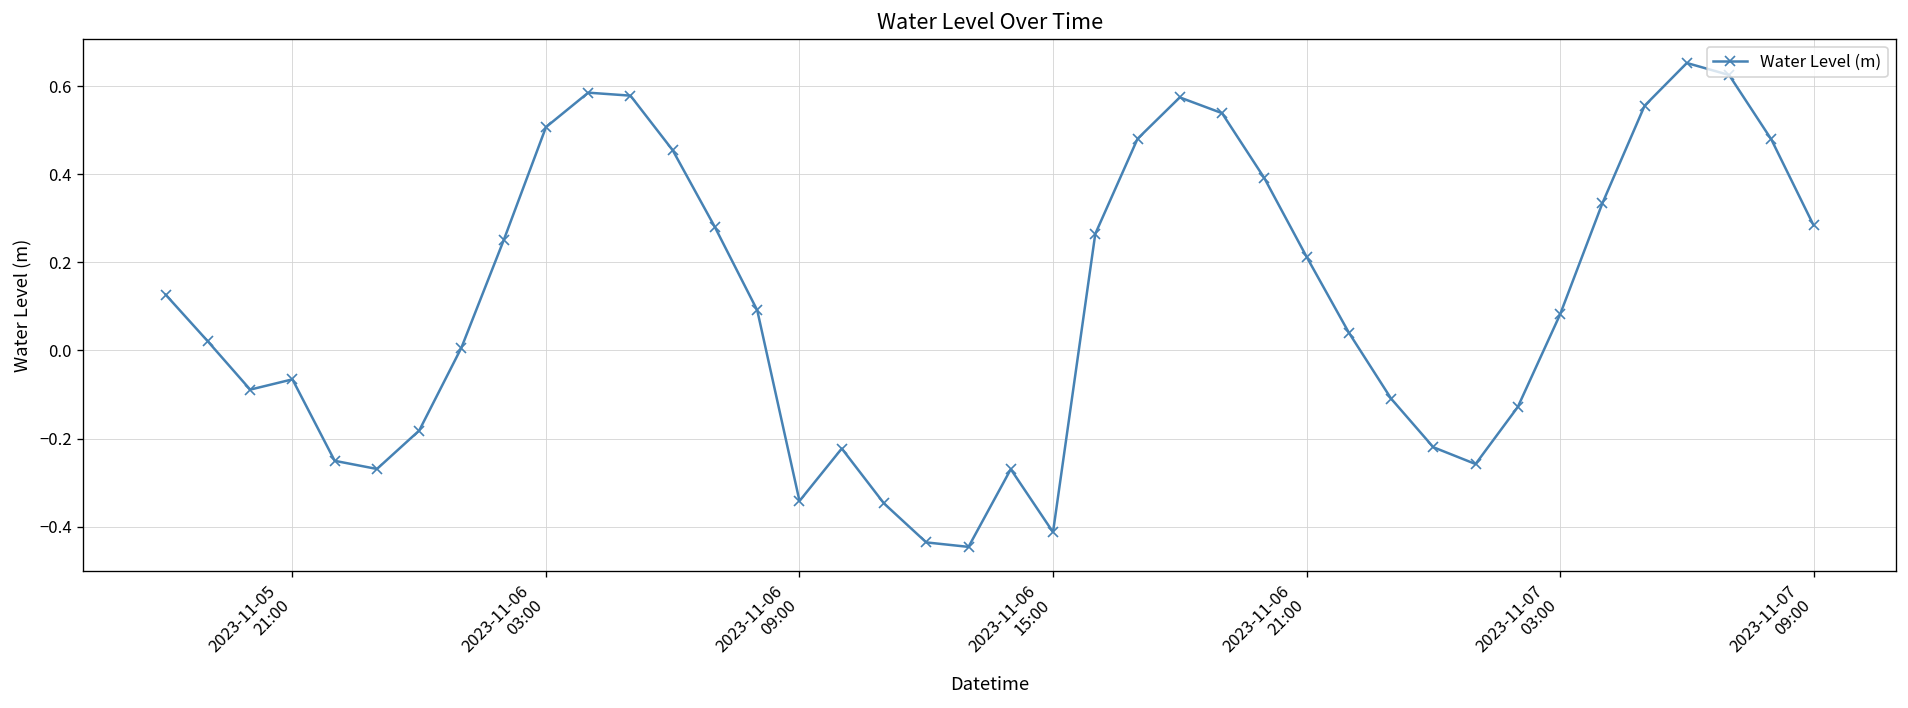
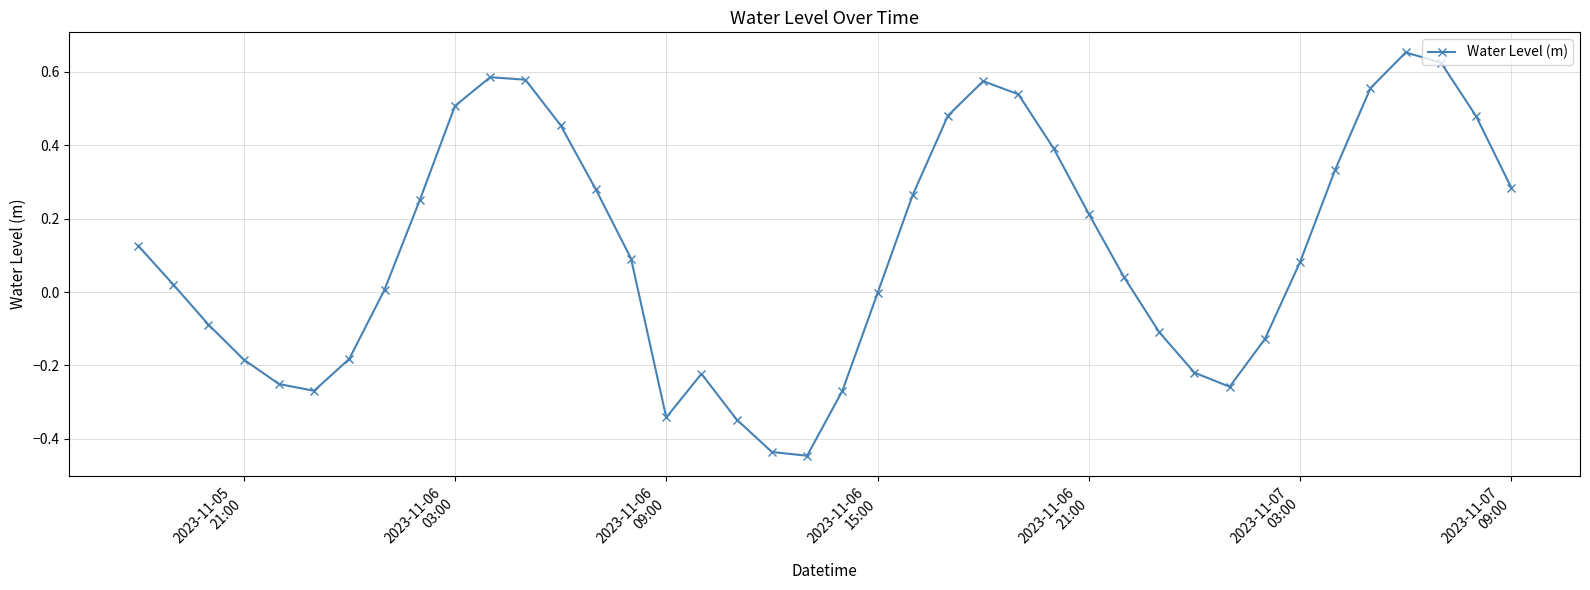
  {
-   "2023-11-05 21:00": -0.07,
+   "2023-11-05 21:00": -0.18,
    "2023-11-06 03:00": 0.51,
    "2023-11-06 09:00": -0.34,
-   "2023-11-06 15:00": -0.41,
+   "2023-11-06 15:00": 0.00,
    "2023-11-06 21:00": 0.21,
    "2023-11-07 03:00": 0.08,
    "2023-11-07 09:00": 0.28
  }
